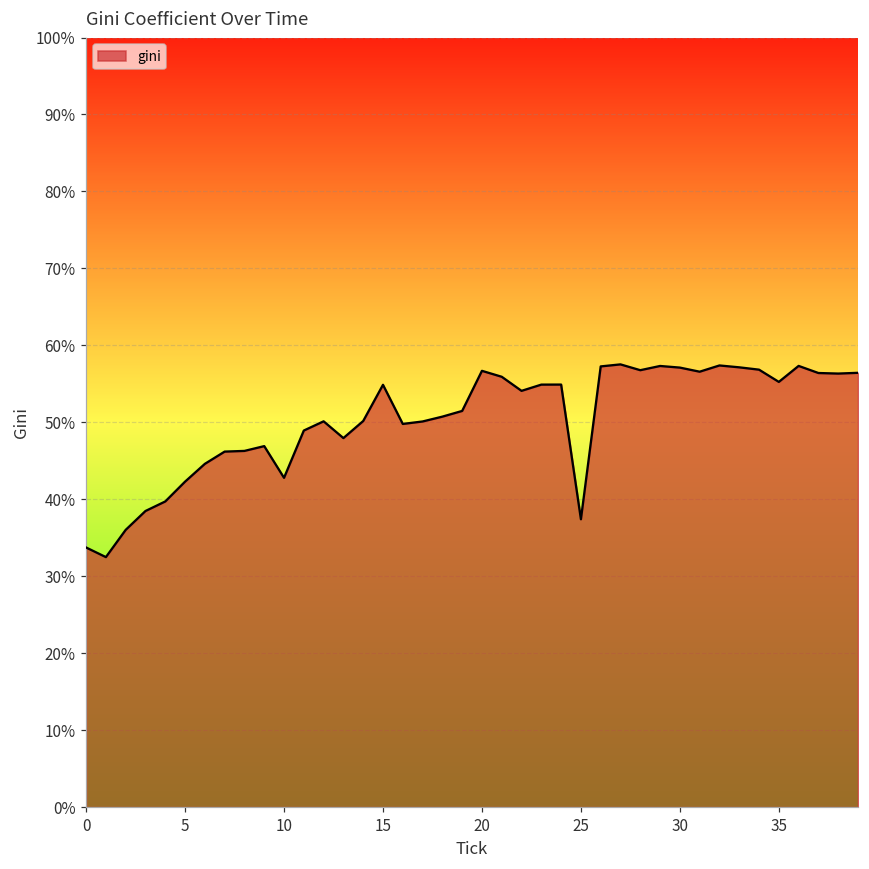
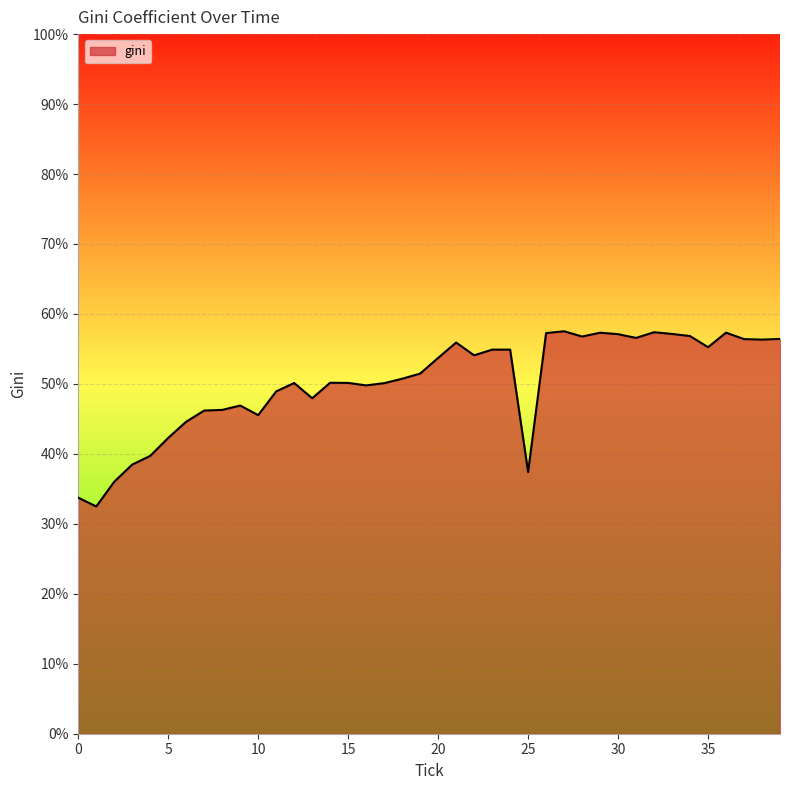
  {
    "0": "34%",
    "5": "42%",
-   "10": "43%",
-   "15": "55%",
-   "20": "57%",
+   "10": "46%",
+   "15": "50%",
+   "20": "54%",
    "25": "37%",
    "30": "57%",
    "35": "55%"
  }
